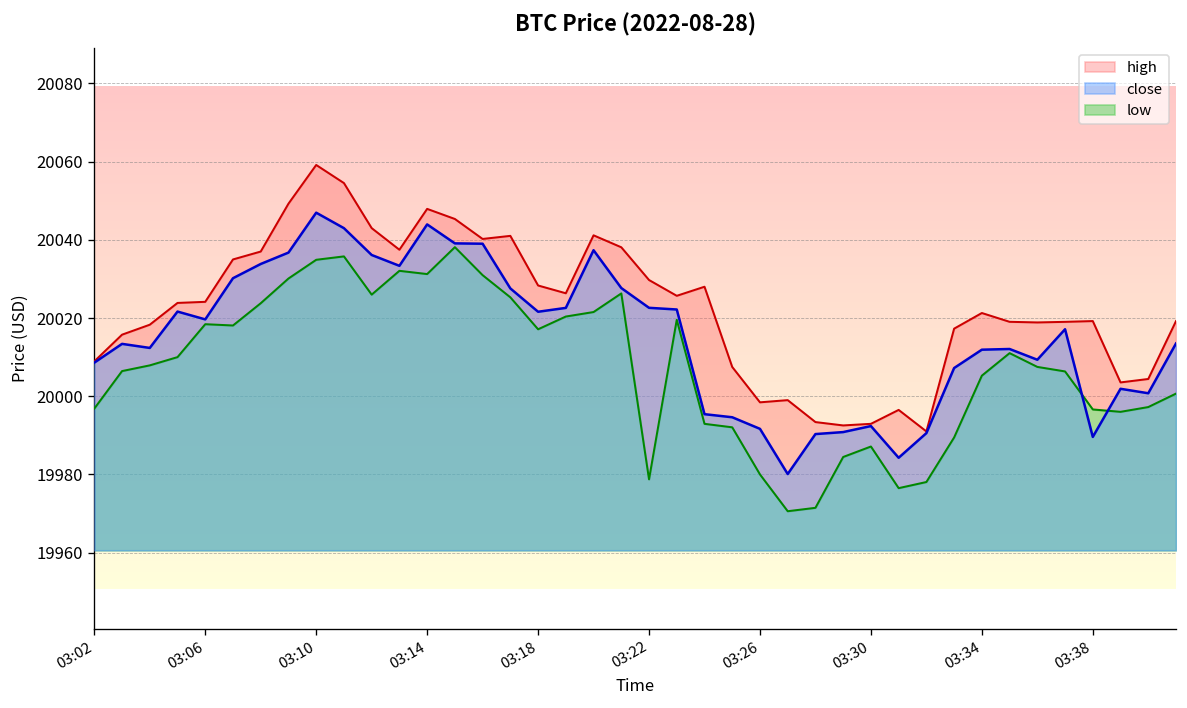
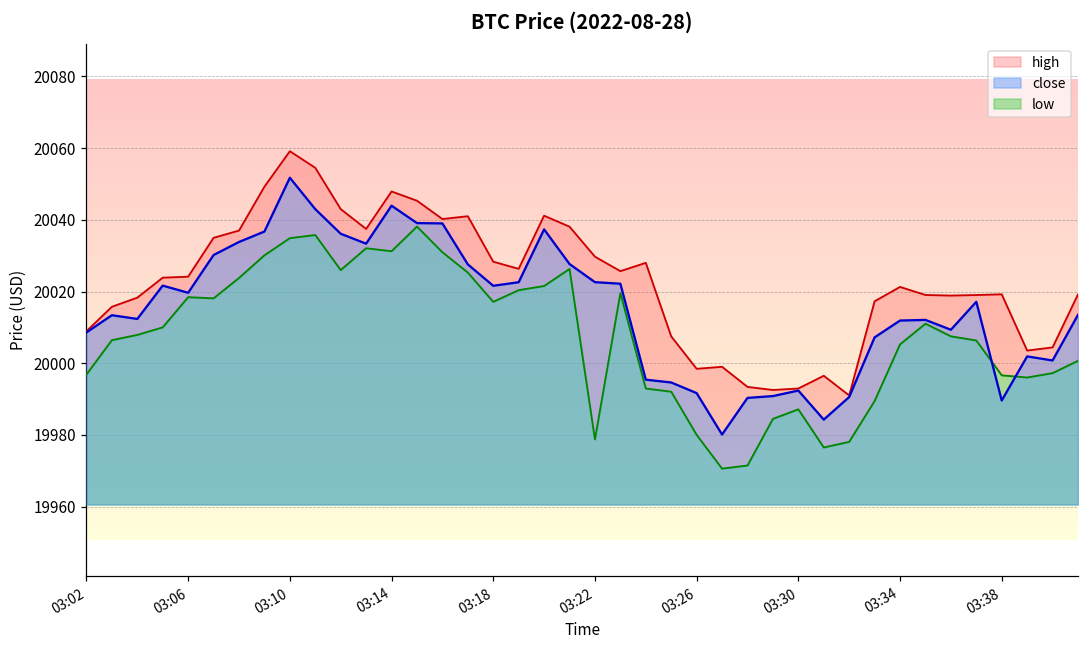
  {
    "high": {
      "03:06": 20024,
      "03:10": 20059,
      "03:14": 20048,
      "03:18": 20028,
      "03:22": 20030,
      "03:26": 19998,
      "03:34": 20021,
      "03:38": 20019
    },
    "low": {
      "03:02": 19997,
      "03:06": 20018,
      "03:10": 20035,
      "03:14": 20031,
      "03:18": 20017,
      "03:22": 19979,
      "03:26": 19980,
      "03:30": 19987,
      "03:34": 20005,
      "03:38": 19997
    },
    "close": {
      "03:06": 20020,
-     "03:10": 20047,
+     "03:10": 20052,
      "03:14": 20044,
      "03:18": 20022,
      "03:22": 20023,
      "03:26": 19992,
      "03:34": 20012,
      "03:38": 19990
    }
  }
